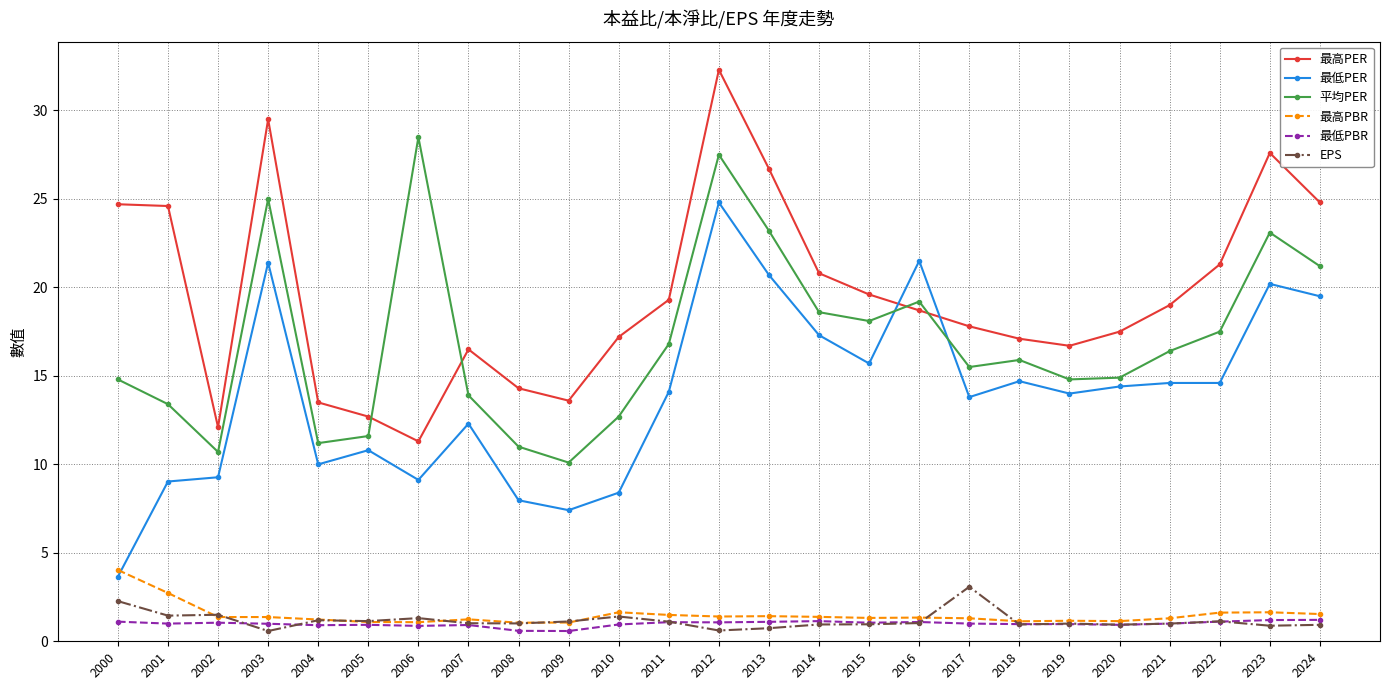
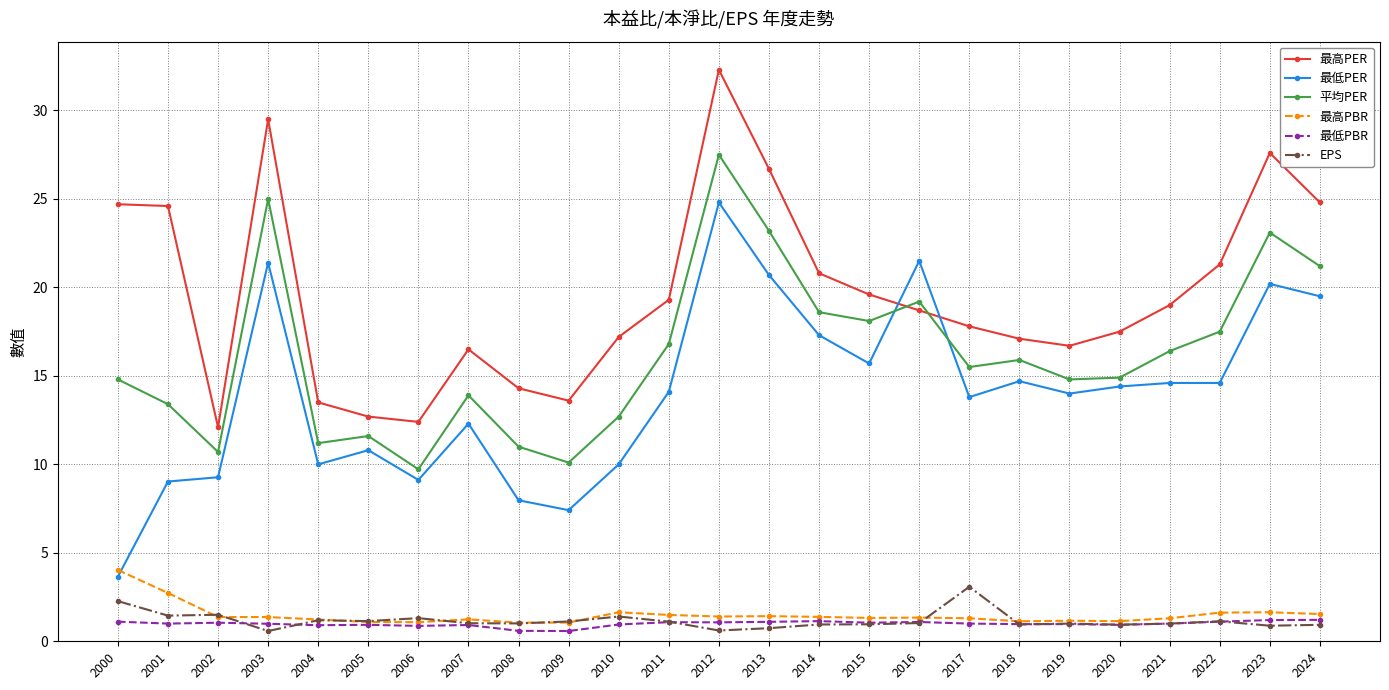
  {
    "最高PER": {
      "2000": 24.7,
      "2001": 24.6,
      "2002": 12.1,
      "2003": 29.5,
      "2004": 13.5,
      "2005": 12.7,
-     "2006": 11.3,
+     "2006": 12.4,
      "2007": 16.5,
      "2008": 14.3,
      "2009": 13.6,
      "2010": 17.2,
      "2011": 19.3,
      "2012": 32.3,
      "2013": 26.7,
      "2014": 20.8,
      "2015": 19.6,
      "2016": 18.7,
      "2017": 17.8,
      "2018": 17.1,
      "2019": 16.7,
      "2020": 17.5,
      "2021": 19.0,
      "2022": 21.3,
      "2023": 27.6,
      "2024": 24.8
    },
    "最低PER": {
      "2000": 3.7,
      "2001": 9.0,
      "2002": 9.3,
      "2003": 21.4,
      "2004": 10.0,
      "2005": 10.8,
      "2006": 9.1,
      "2007": 12.3,
      "2008": 8.0,
      "2009": 7.4,
-     "2010": 8.4,
+     "2010": 10.0,
      "2011": 14.1,
      "2012": 24.8,
      "2013": 20.7,
      "2014": 17.3,
      "2015": 15.7,
      "2016": 21.5,
      "2017": 13.8,
      "2018": 14.7,
      "2019": 14.0,
      "2020": 14.4,
      "2021": 14.6,
      "2022": 14.6,
      "2023": 20.2,
      "2024": 19.5
    },
    "平均PER": {
      "2000": 14.8,
      "2001": 13.4,
      "2002": 10.7,
      "2003": 25.0,
      "2004": 11.2,
      "2005": 11.6,
-     "2006": 28.5,
+     "2006": 9.7,
      "2007": 13.9,
      "2008": 11.0,
      "2009": 10.1,
      "2010": 12.7,
      "2011": 16.8,
      "2012": 27.5,
      "2013": 23.2,
      "2014": 18.6,
      "2015": 18.1,
      "2016": 19.2,
      "2017": 15.5,
      "2018": 15.9,
      "2019": 14.8,
      "2020": 14.9,
      "2021": 16.4,
      "2022": 17.5,
      "2023": 23.1,
      "2024": 21.2
    },
    "最高PBR": {
      "2000": 4.0,
      "2001": 2.7,
      "2003": 1.4,
      "2006": 1.1,
      "2007": 1.2,
      "2010": 1.6,
      "2011": 1.5,
      "2012": 1.4,
      "2013": 1.4,
      "2014": 1.4,
      "2015": 1.3,
      "2016": 1.3,
      "2017": 1.3,
      "2018": 1.1,
      "2019": 1.2,
      "2020": 1.1,
      "2021": 1.3,
      "2022": 1.6,
      "2023": 1.6,
      "2024": 1.5
    },
    "最低PBR": {
      "2000": 1.1,
      "2001": 1.0,
      "2002": 1.1,
      "2003": 1.0,
      "2004": 0.9,
      "2005": 0.9,
      "2006": 0.9,
      "2008": 0.6,
      "2009": 0.6,
      "2010": 1.0,
      "2012": 1.1,
      "2013": 1.1,
      "2014": 1.1,
      "2017": 1.0,
      "2023": 1.2,
      "2024": 1.2
    },
    "EPS": {
      "2000": 2.3,
      "2001": 1.5,
      "2003": 0.6,
      "2006": 1.3,
      "2010": 1.4,
      "2012": 0.6,
      "2013": 0.7,
      "2014": 1.0,
      "2017": 3.1,
      "2023": 0.9,
      "2024": 0.9
    }
  }
